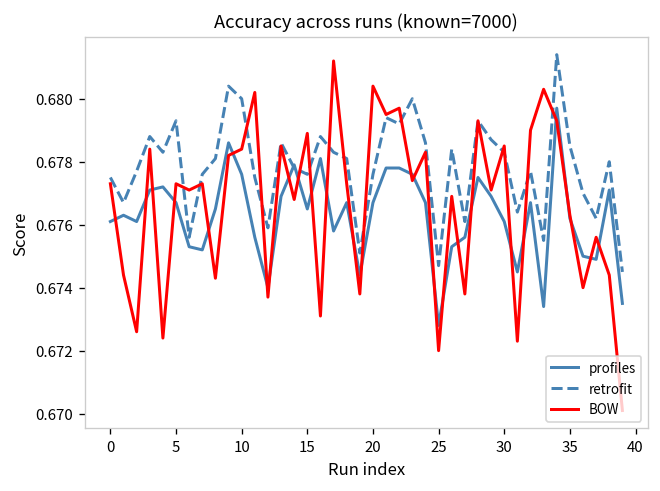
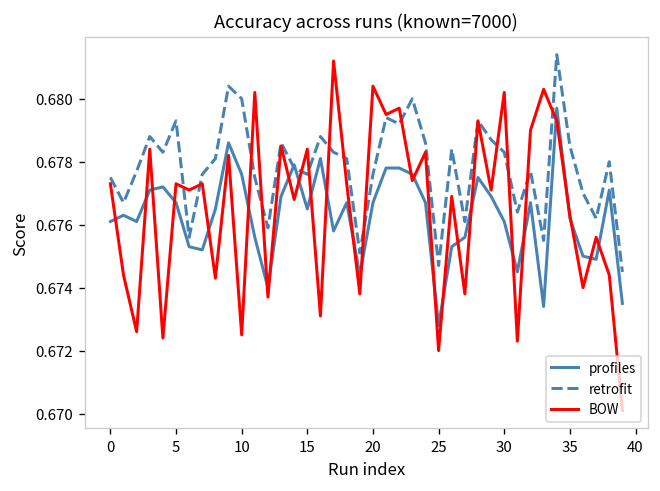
  {
    "BOW": {
      "0": 0.6773,
      "5": 0.6773,
-     "10": 0.6784,
-     "15": 0.6789,
+     "10": 0.6725,
+     "15": 0.6784,
      "20": 0.6804,
      "25": 0.6720,
-     "30": 0.6785,
+     "30": 0.6802,
      "35": 0.6763
    }
  }
